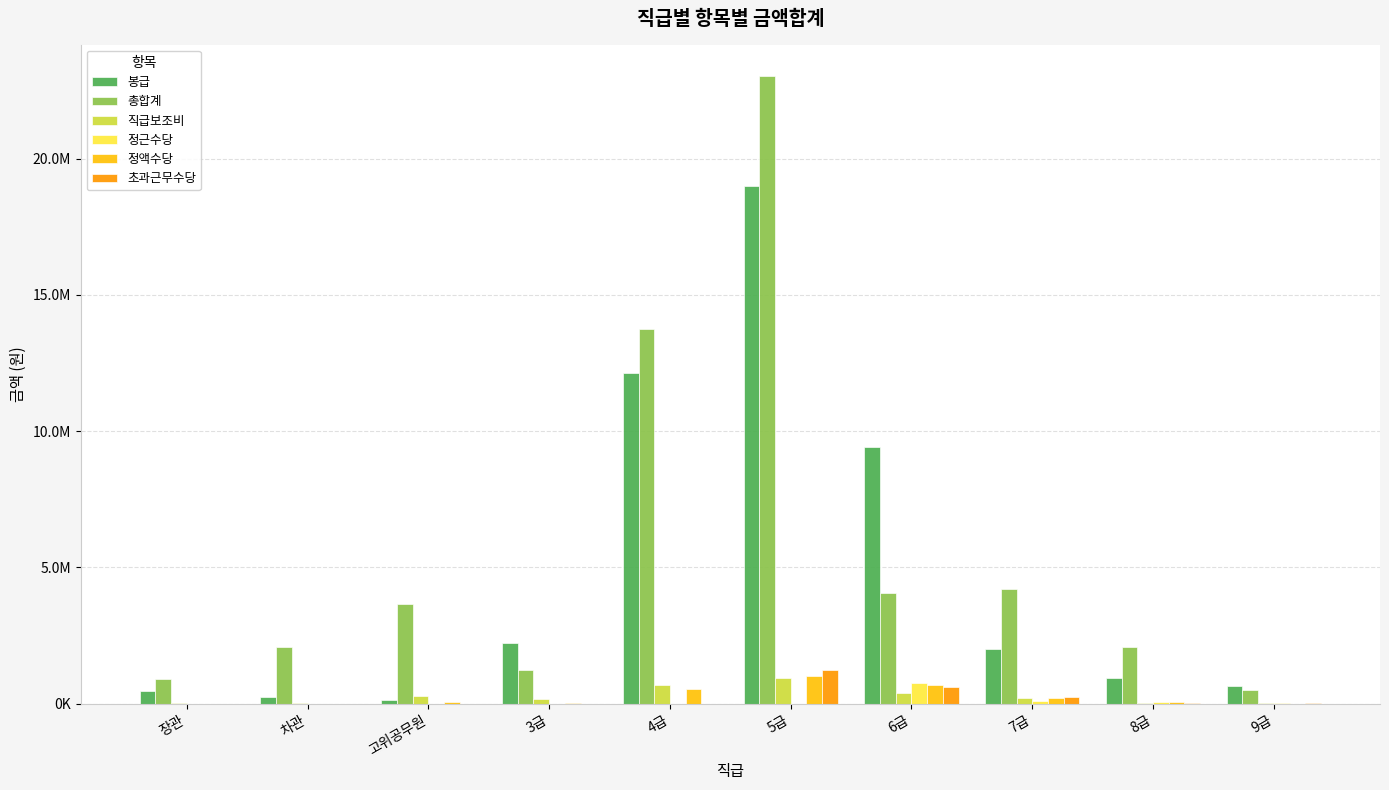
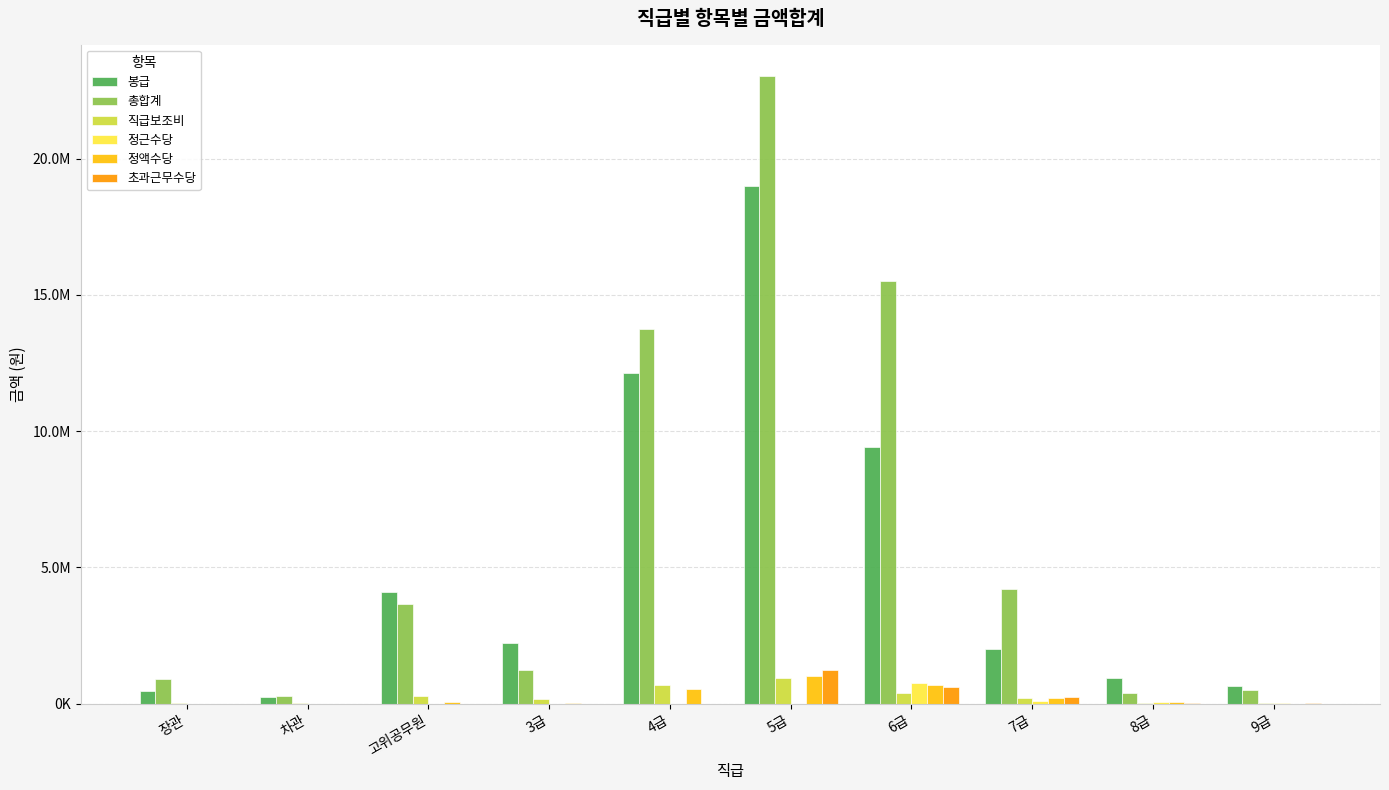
  {
    "봉급": {
      "장관": 500000,
      "차관": 300000,
-     "고위공무원": 200000,
+     "고위공무원": 4100000,
      "3급": 2200000,
      "4급": 12100000,
      "5급": 19000000,
      "6급": 9400000,
      "7급": 2000000,
      "8급": 1000000,
      "9급": 600000
    },
    "총합계": {
      "장관": 900000,
-     "차관": 2100000,
+     "차관": 300000,
      "고위공무원": 3700000,
      "3급": 1200000,
      "4급": 13700000,
      "5급": 23000000,
-     "6급": 4100000,
+     "6급": 15500000,
      "7급": 4200000,
-     "8급": 2100000,
+     "8급": 400000,
      "9급": 500000
    }
  }
